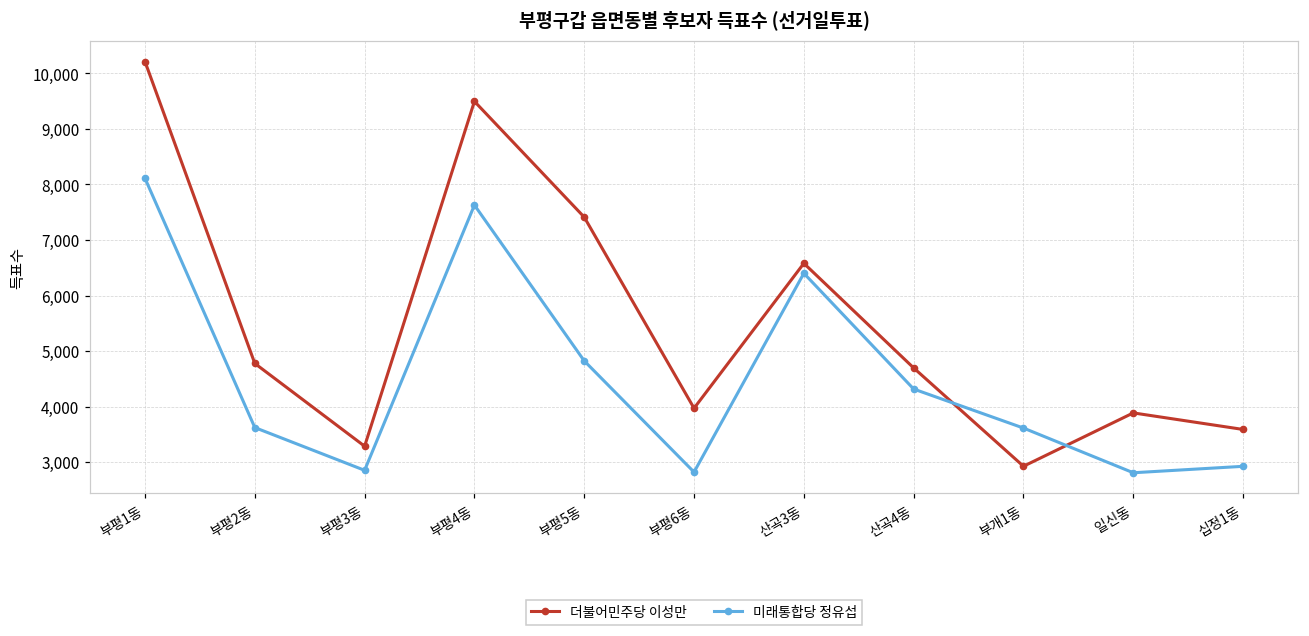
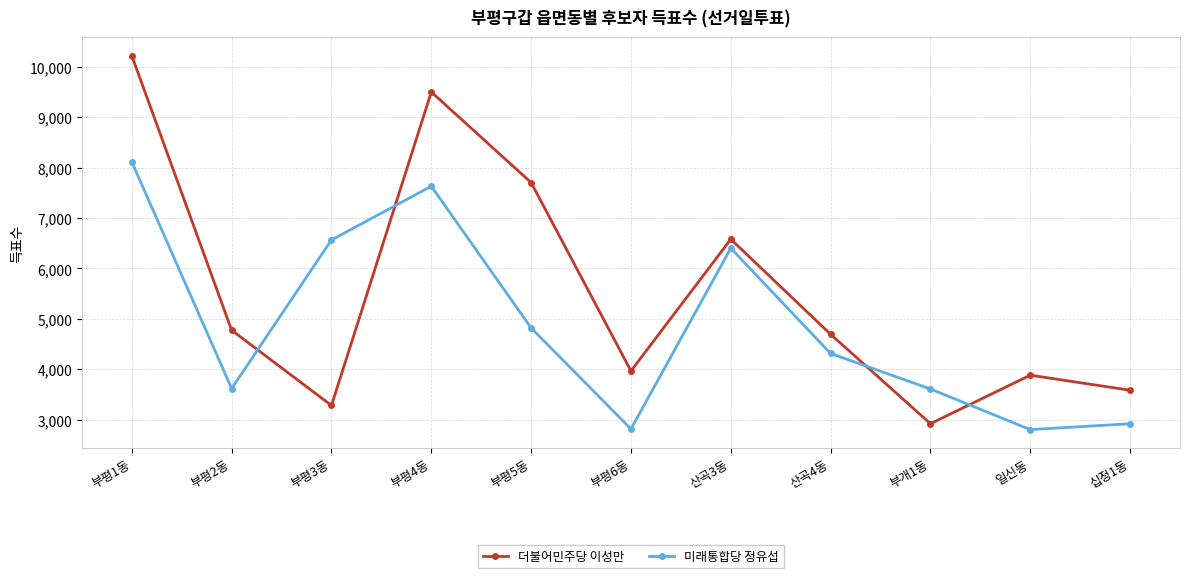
  {
    "더불어민주당 이성만": {
      "부평1동": "10,200",
      "부평2동": "4,800",
      "부평3동": "3,300",
      "부평4동": "9,500",
-     "부평5동": "7,400",
+     "부평5동": "7,700",
      "부평6동": "4,000",
      "산곡3동": "6,600",
      "산곡4동": "4,700",
      "부개1동": "2,900",
      "일신동": "3,900",
      "십정1동": "3,600"
    },
    "미래통합당 정유섭": {
      "부평1동": "8,100",
      "부평2동": "3,600",
-     "부평3동": "2,900",
+     "부평3동": "6,600",
      "부평4동": "7,600",
      "부평5동": "4,800",
      "부평6동": "2,800",
      "산곡3동": "6,400",
      "산곡4동": "4,300",
      "부개1동": "3,600",
      "일신동": "2,800",
      "십정1동": "2,900"
    }
  }
